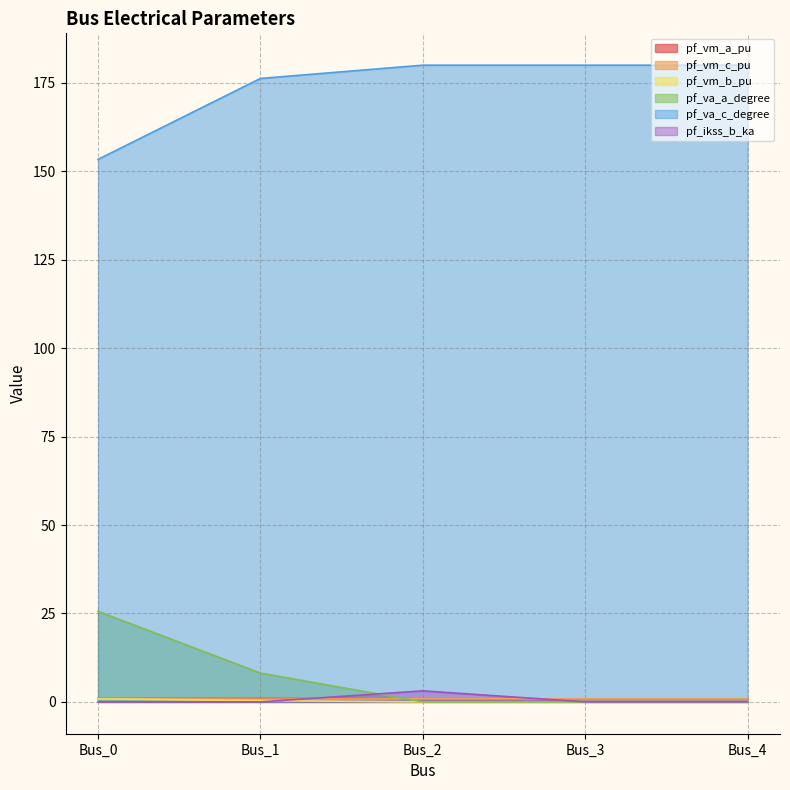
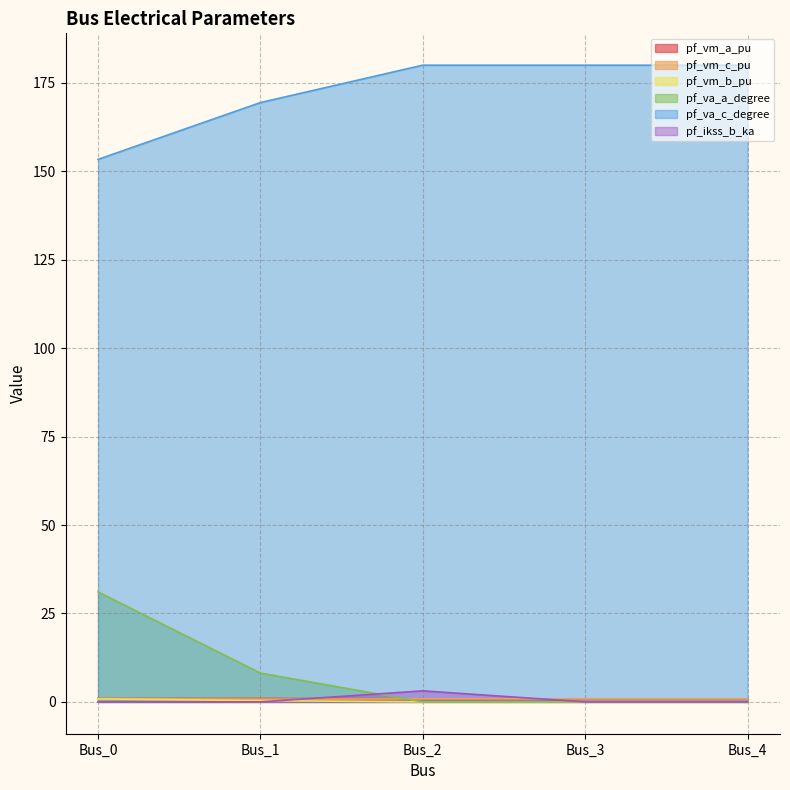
  {
    "pf_va_a_degree": {
-     "Bus_0": 26,
+     "Bus_0": 31,
      "Bus_1": 8
    },
    "pf_va_c_degree": {
      "Bus_0": 153,
-     "Bus_1": 176,
+     "Bus_1": 169,
      "Bus_2": 180,
      "Bus_3": 180
    },
    "pf_ikss_b_ka": {
      "Bus_0": 0,
      "Bus_2": 3
    }
  }
